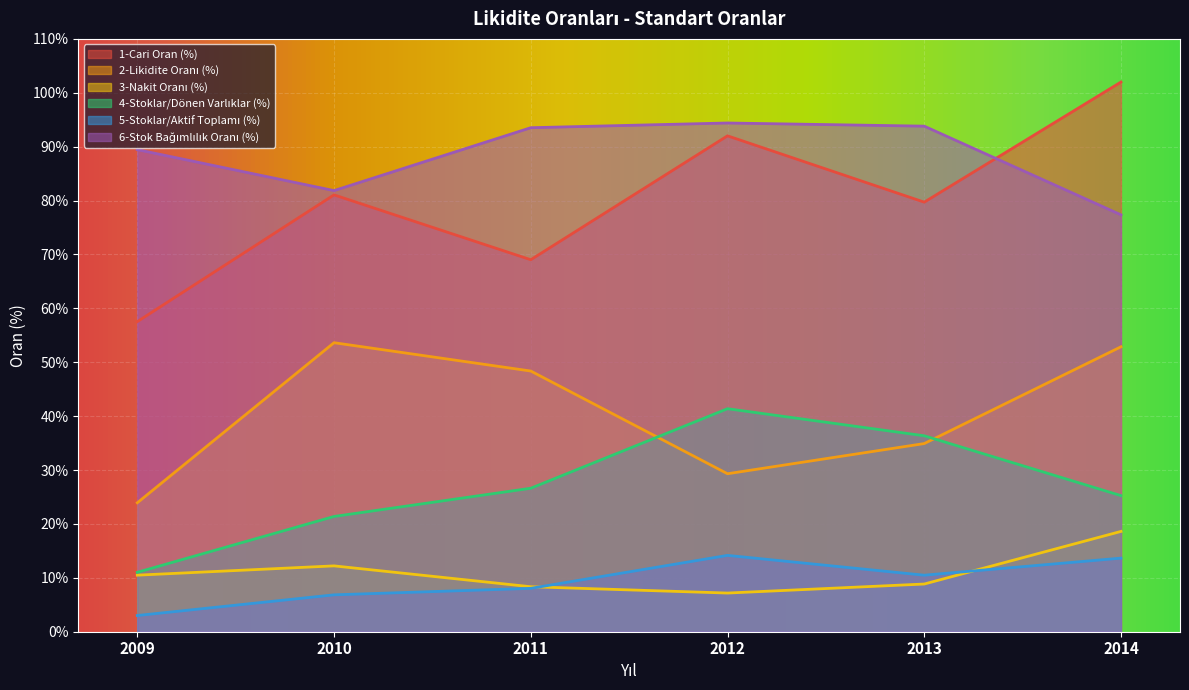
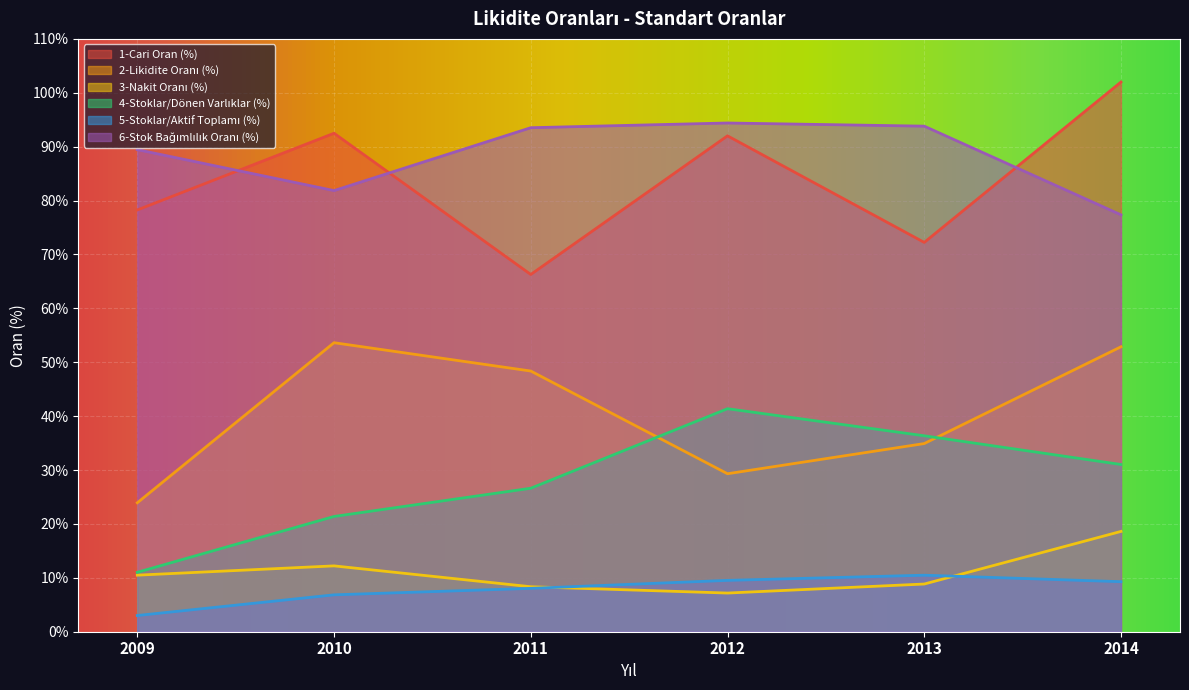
  {
    "1-Cari Oran (%)": {
-     "2009": "58%",
-     "2010": "81%",
-     "2011": "69%",
+     "2009": "78%",
+     "2010": "92%",
+     "2011": "66%",
      "2012": "92%",
-     "2013": "80%",
+     "2013": "72%",
      "2014": "102%"
    },
    "4-Stoklar/Dönen Varlıklar (%)": {
      "2009": "11%",
      "2010": "21%",
      "2011": "27%",
      "2012": "41%",
      "2013": "36%",
-     "2014": "25%"
+     "2014": "31%"
    },
    "5-Stoklar/Aktif Toplamı (%)": {
      "2009": "3%",
      "2010": "7%",
-     "2012": "14%",
+     "2012": "10%",
      "2013": "10%",
-     "2014": "14%"
+     "2014": "9%"
    },
    "6-Stok Bağımlılık Oranı (%)": {
      "2009": "89%",
      "2010": "82%",
      "2011": "94%",
      "2012": "94%",
      "2013": "94%",
      "2014": "77%"
    }
  }
